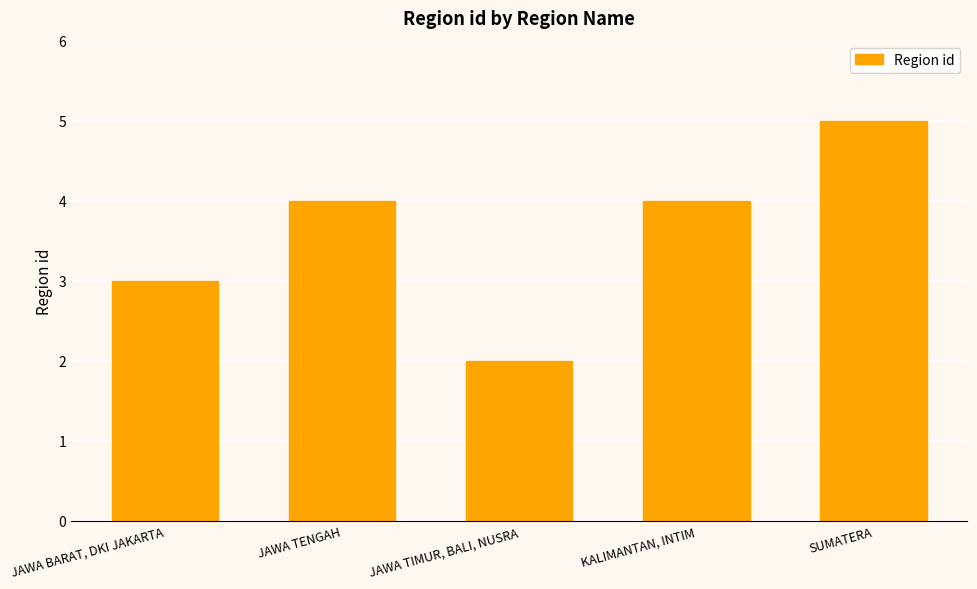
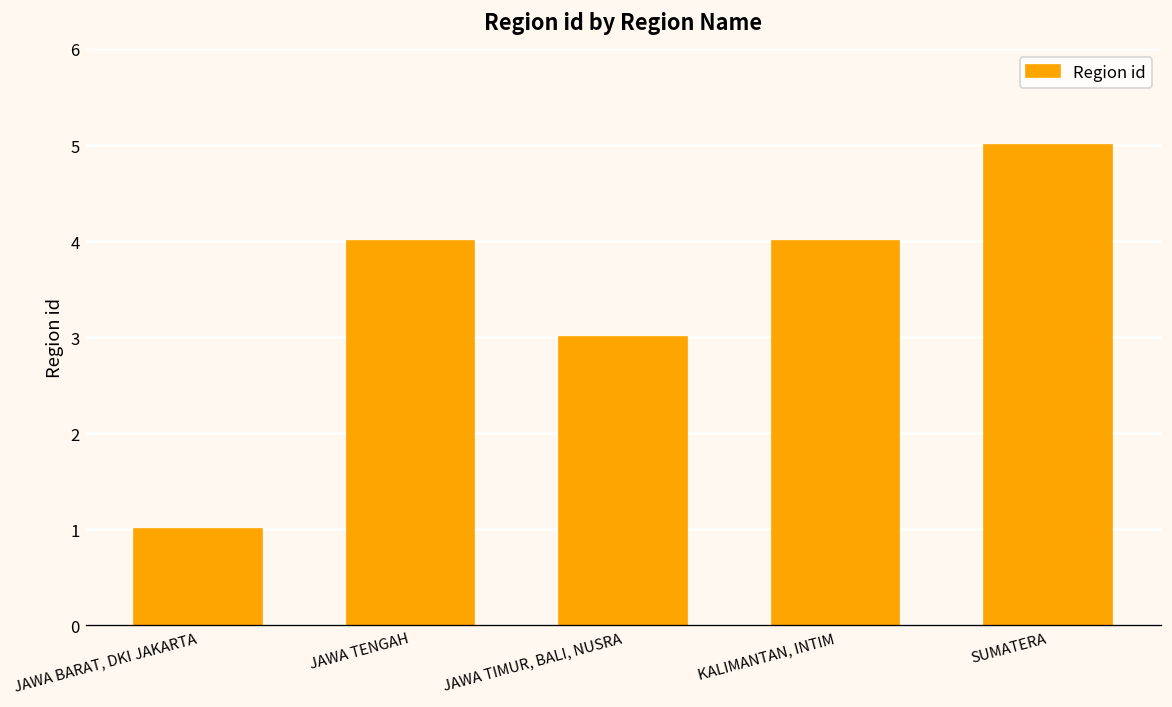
  {
-   "JAWA BARAT, DKI JAKARTA": 3,
+   "JAWA BARAT, DKI JAKARTA": 1,
    "JAWA TENGAH": 4,
-   "JAWA TIMUR, BALI, NUSRA": 2,
+   "JAWA TIMUR, BALI, NUSRA": 3,
    "KALIMANTAN, INTIM": 4,
    "SUMATERA": 5
  }
